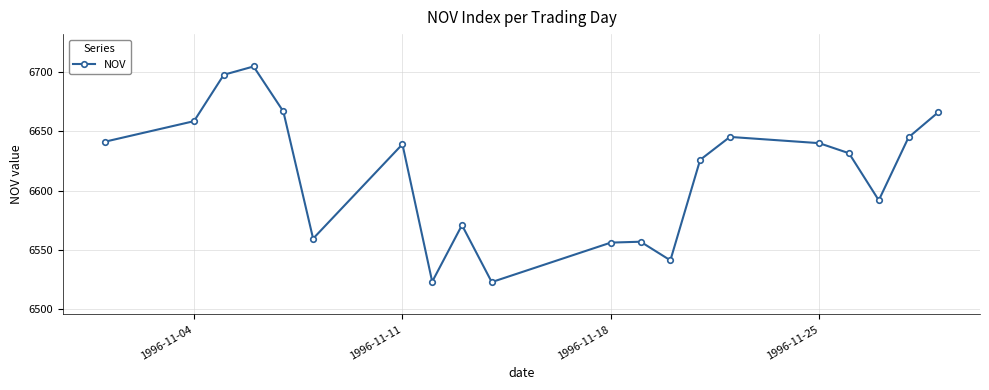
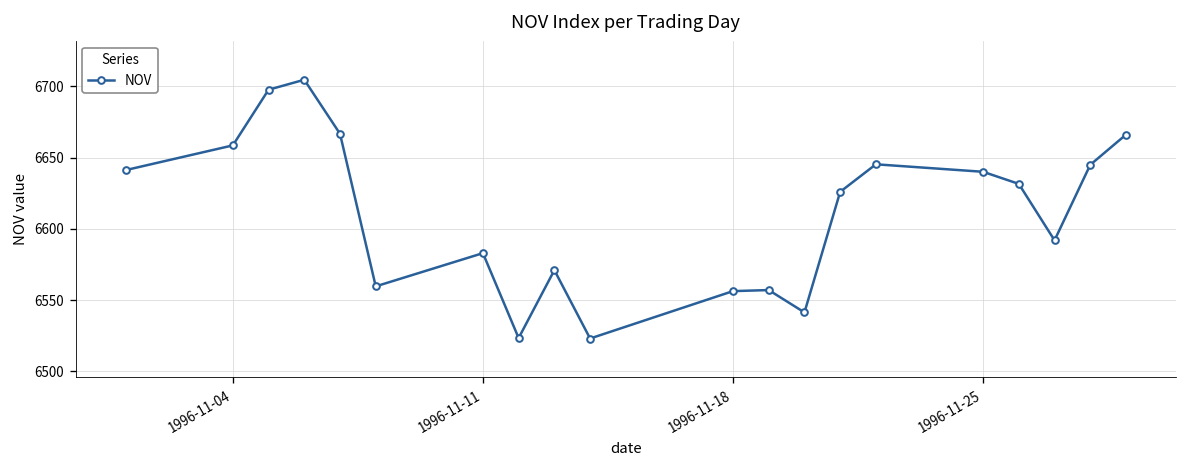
  {
    "1996-11-04": 6659,
-   "1996-11-11": 6639,
+   "1996-11-11": 6583,
    "1996-11-18": 6556,
    "1996-11-25": 6640
  }
